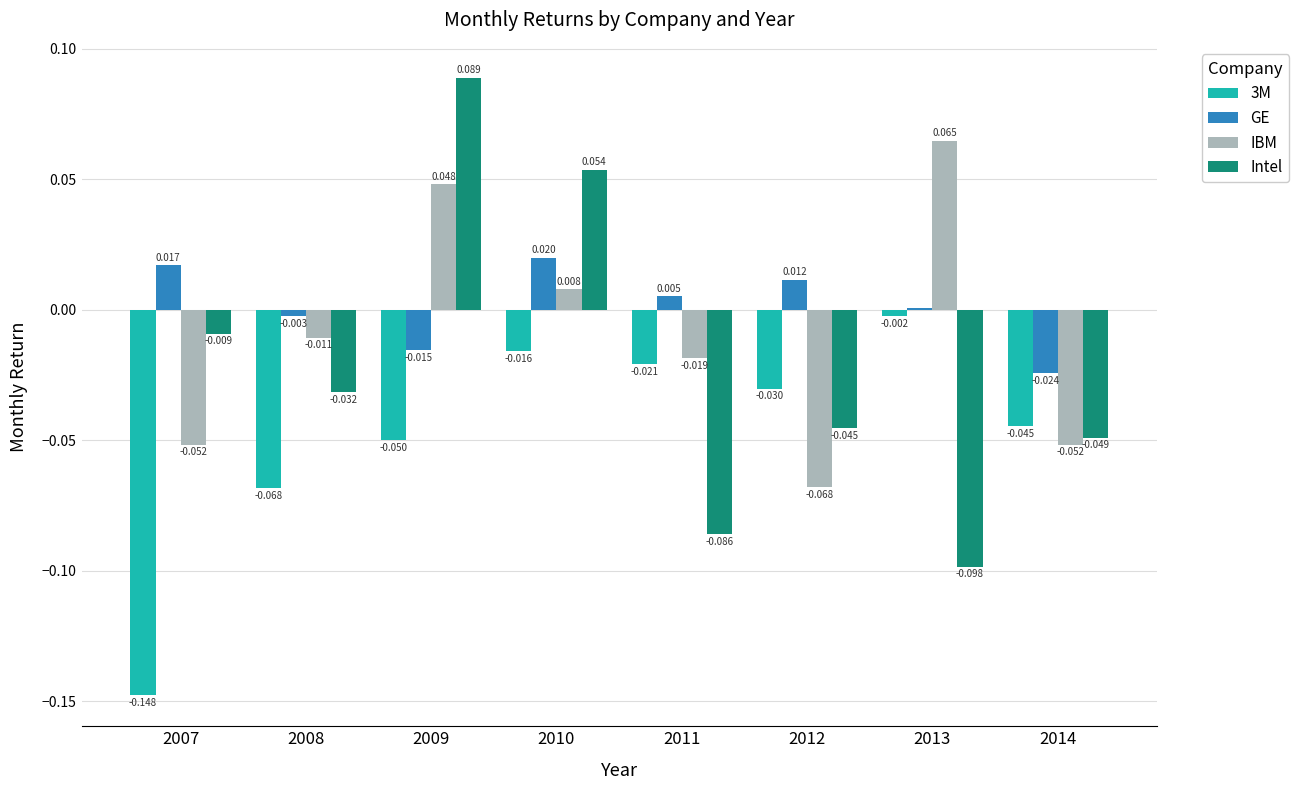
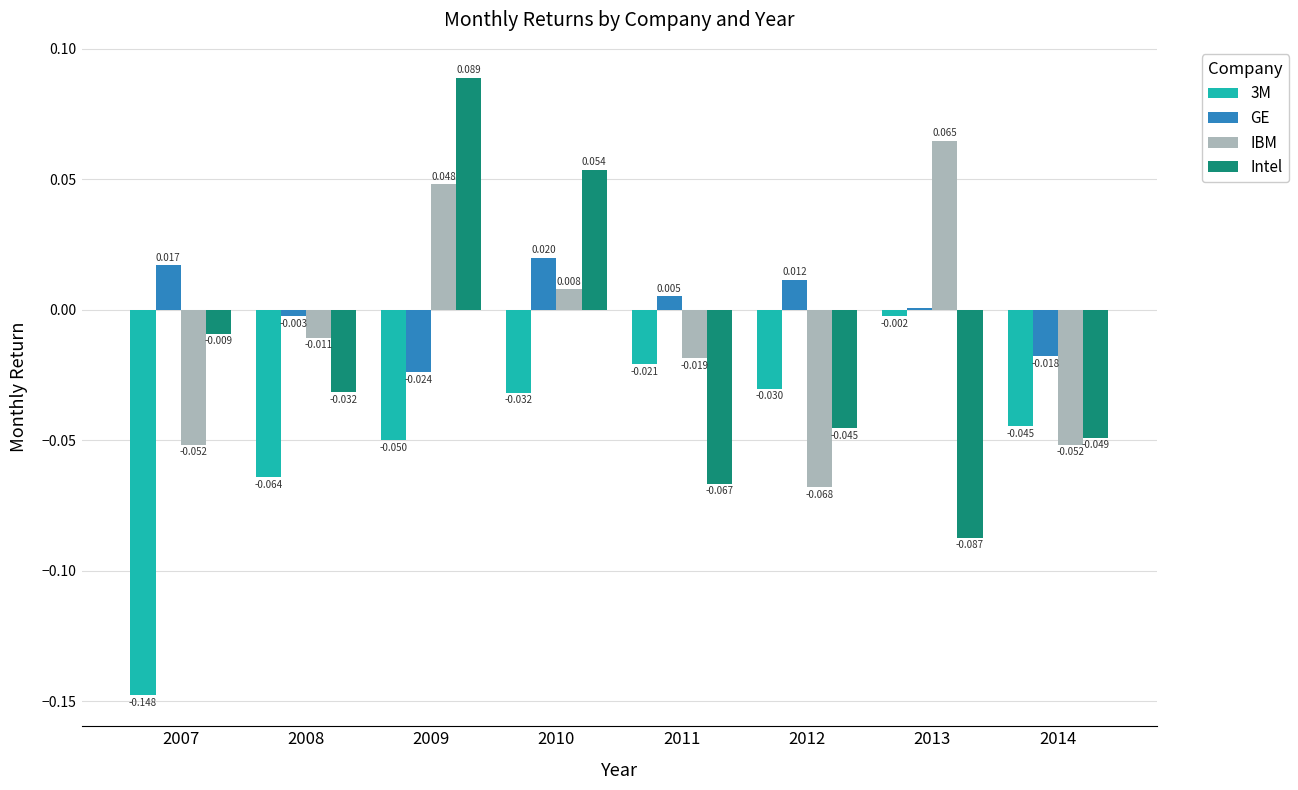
  {
    "3M": {
      "2007": -0.148,
-     "2008": -0.068,
+     "2008": -0.064,
      "2009": -0.050,
-     "2010": -0.016,
+     "2010": -0.032,
      "2011": -0.021,
      "2012": -0.030,
      "2013": -0.002,
      "2014": -0.045
    },
    "GE": {
      "2007": 0.017,
      "2008": -0.003,
-     "2009": -0.015,
+     "2009": -0.024,
      "2010": 0.020,
      "2011": 0.005,
      "2012": 0.012,
-     "2014": -0.024
+     "2014": -0.018
    },
    "IBM": {
      "2007": -0.052,
      "2008": -0.011,
      "2009": 0.048,
      "2010": 0.008,
      "2011": -0.019,
      "2012": -0.068,
      "2013": 0.065,
      "2014": -0.052
    },
    "Intel": {
      "2007": -0.009,
      "2008": -0.032,
      "2009": 0.089,
      "2010": 0.054,
-     "2011": -0.086,
+     "2011": -0.067,
      "2012": -0.045,
-     "2013": -0.098,
+     "2013": -0.087,
      "2014": -0.049
    }
  }
